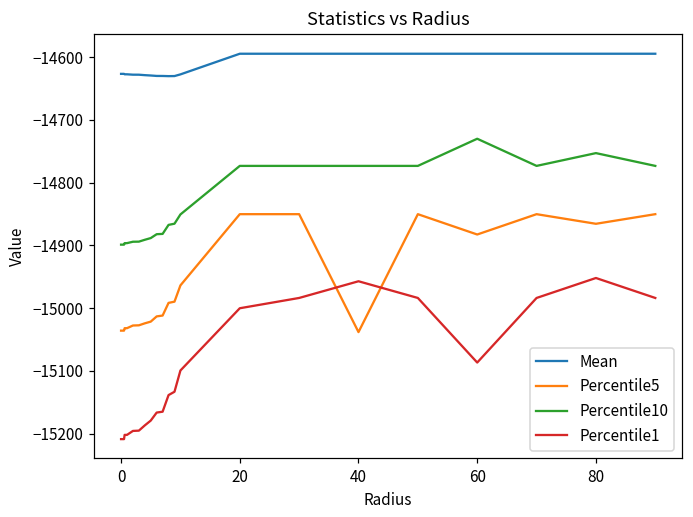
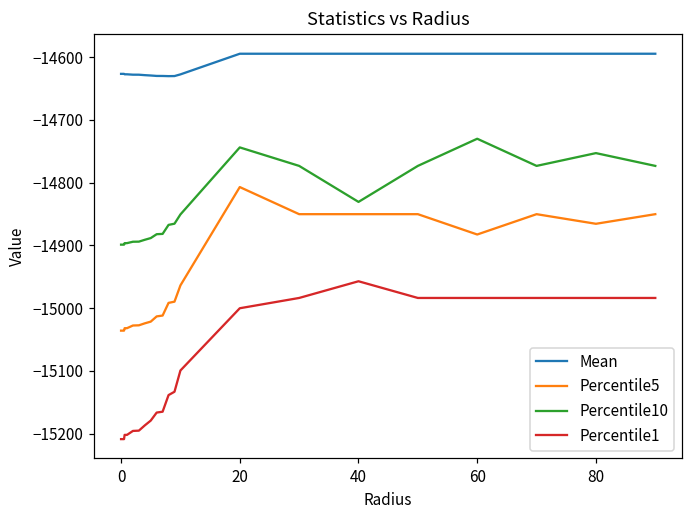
  {
    "Mean": {
      "0": -14630,
      "20": -14590,
      "40": -14590,
      "60": -14590,
      "80": -14590
    },
    "Percentile5": {
      "0": -15040,
-     "20": -14850,
-     "40": -15040,
+     "20": -14810,
+     "40": -14850,
      "60": -14880,
      "80": -14870
    },
    "Percentile10": {
      "0": -14900,
-     "20": -14770,
-     "40": -14770,
+     "20": -14740,
+     "40": -14830,
      "60": -14730,
      "80": -14750
    },
    "Percentile1": {
      "0": -15210,
      "20": -15000,
      "40": -14960,
-     "60": -15090,
-     "80": -14950
+     "60": -14980,
+     "80": -14980
    }
  }
